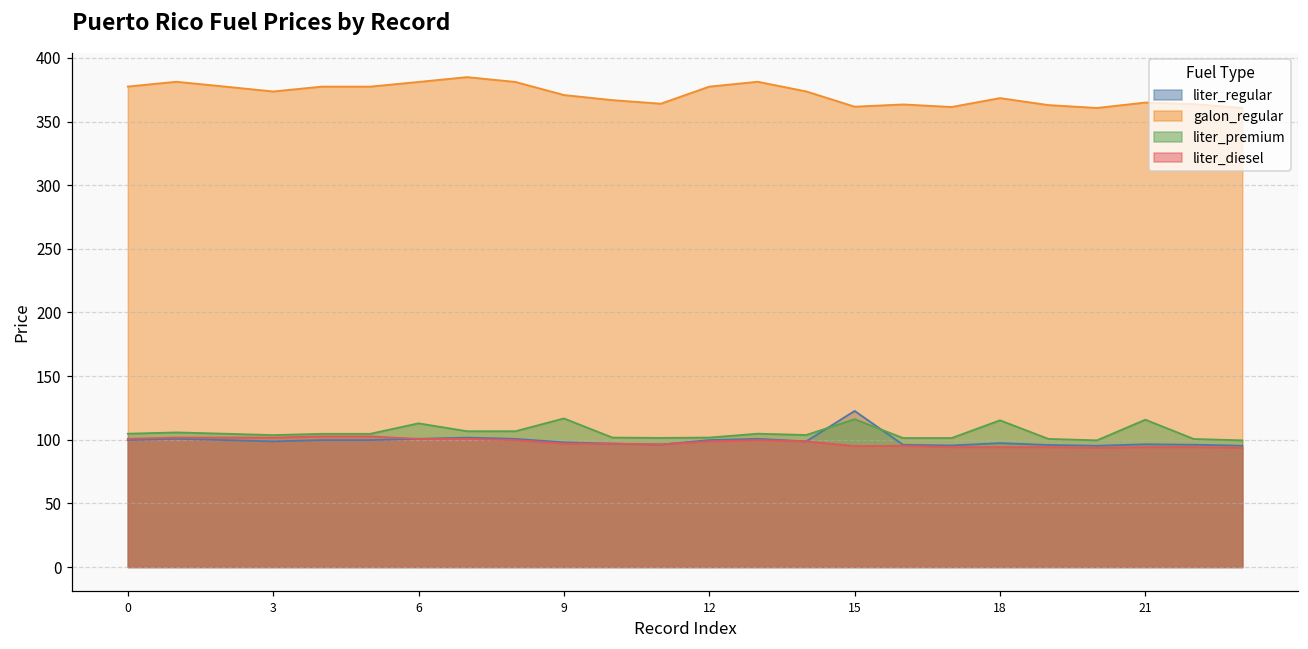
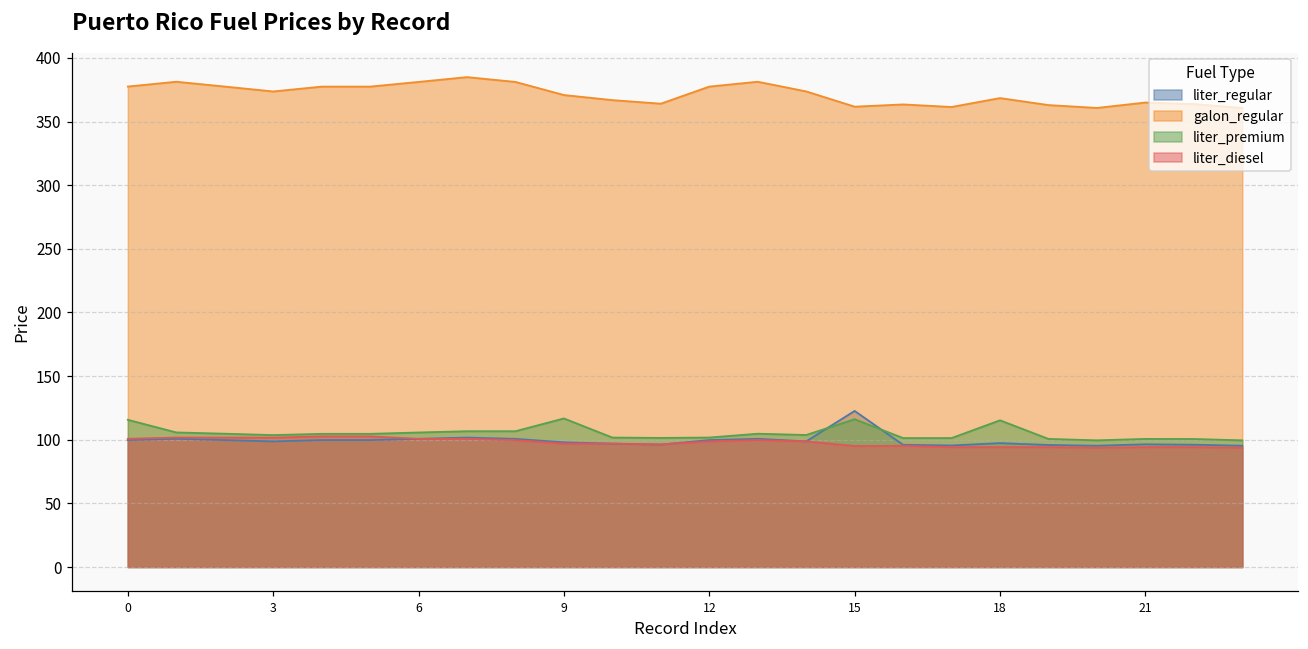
  {
    "liter_regular": {
      "3": 99,
      "15": 123,
      "18": 97,
      "21": 96
    },
    "liter_premium": {
-     "0": 105,
-     "6": 113,
+     "0": 116,
+     "6": 106,
      "9": 117,
      "15": 116,
      "18": 115,
-     "21": 116
+     "21": 101
    }
  }
